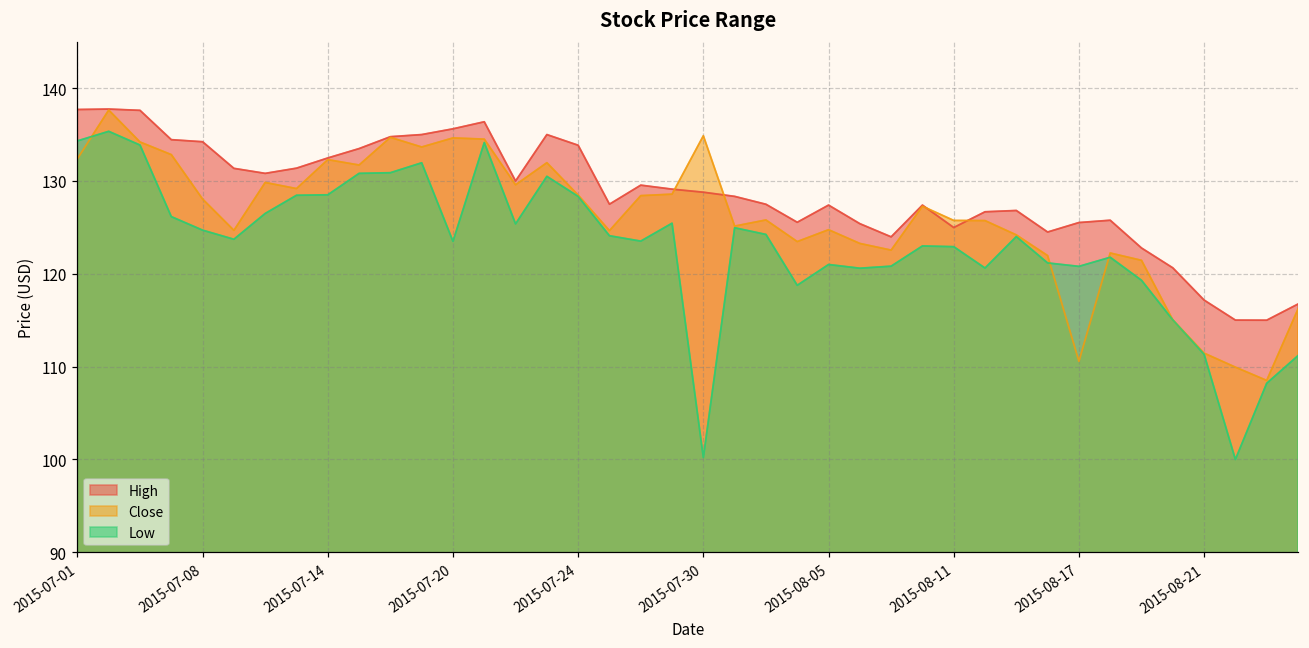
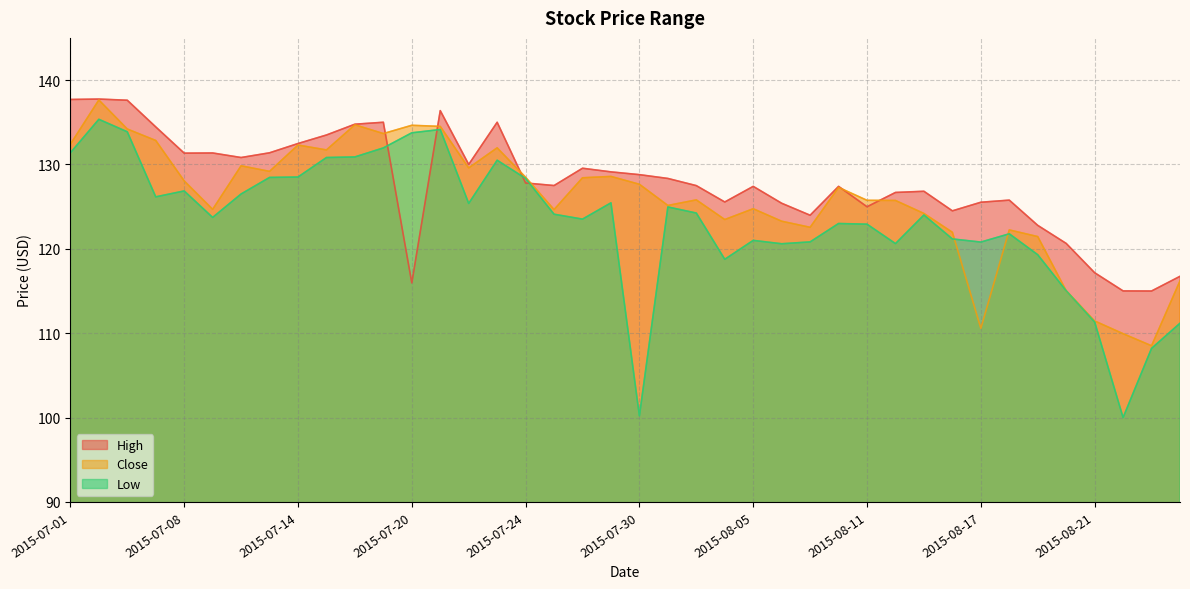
  {
    "High": {
      "2015-07-01": 138,
-     "2015-07-08": 134,
-     "2015-07-20": 136,
-     "2015-07-24": 134,
+     "2015-07-08": 131,
+     "2015-07-20": 116,
+     "2015-07-24": 128,
      "2015-07-30": 129,
      "2015-08-05": 127,
      "2015-08-11": 125,
      "2015-08-17": 126,
      "2015-08-21": 117
    },
    "Close": {
      "2015-07-01": 132,
      "2015-07-08": 128,
      "2015-07-20": 135,
-     "2015-07-30": 135,
+     "2015-07-30": 128,
      "2015-08-05": 125,
      "2015-08-11": 126,
      "2015-08-17": 111
    },
    "Low": {
-     "2015-07-01": 134,
-     "2015-07-08": 125,
+     "2015-07-01": 131,
+     "2015-07-08": 127,
      "2015-07-14": 129,
-     "2015-07-20": 124,
+     "2015-07-20": 134,
      "2015-07-30": 100,
      "2015-08-05": 121,
      "2015-08-11": 123,
      "2015-08-17": 121
    }
  }
